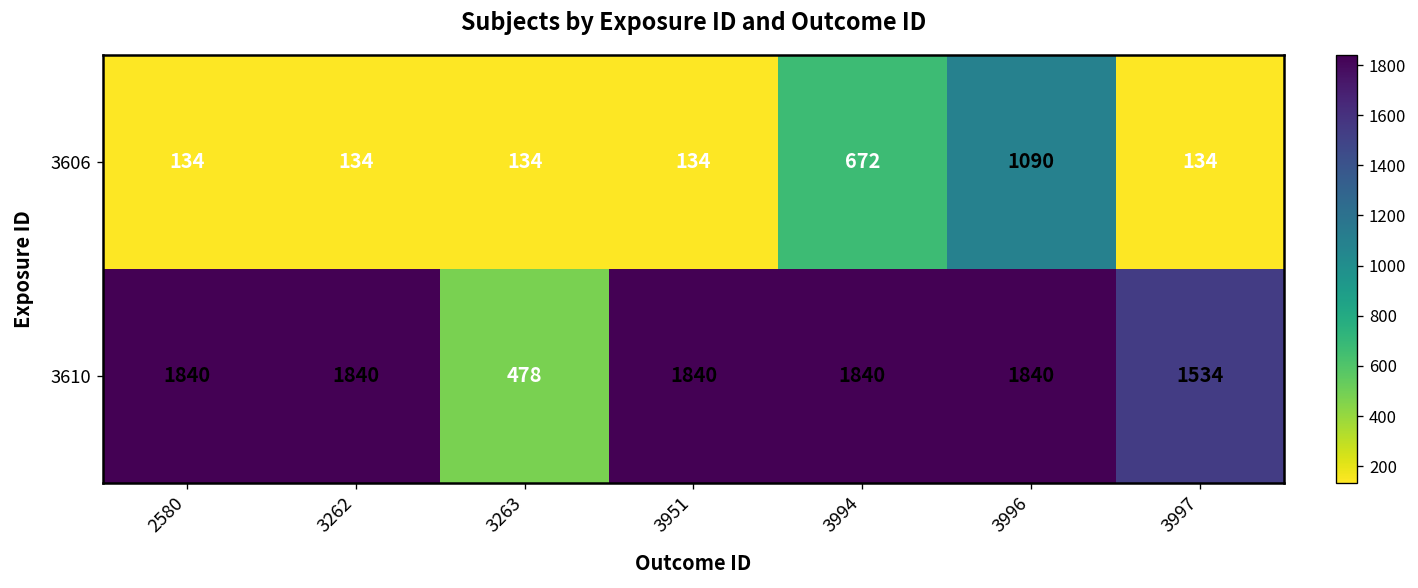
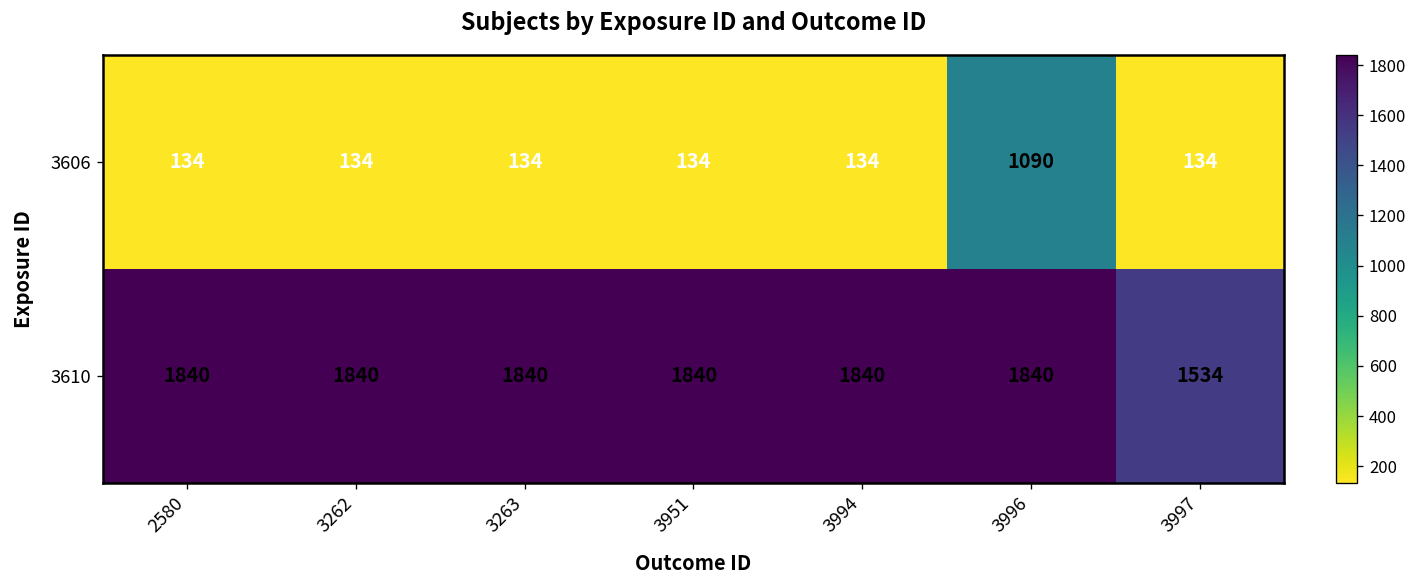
  {
    "3606": {
      "2580": 134,
      "3262": 134,
      "3263": 134,
      "3951": 134,
-     "3994": 672,
+     "3994": 134,
      "3996": 1090,
      "3997": 134
    },
    "3610": {
      "2580": 1840,
      "3262": 1840,
-     "3263": 478,
+     "3263": 1840,
      "3951": 1840,
      "3994": 1840,
      "3996": 1840,
      "3997": 1534
    }
  }
